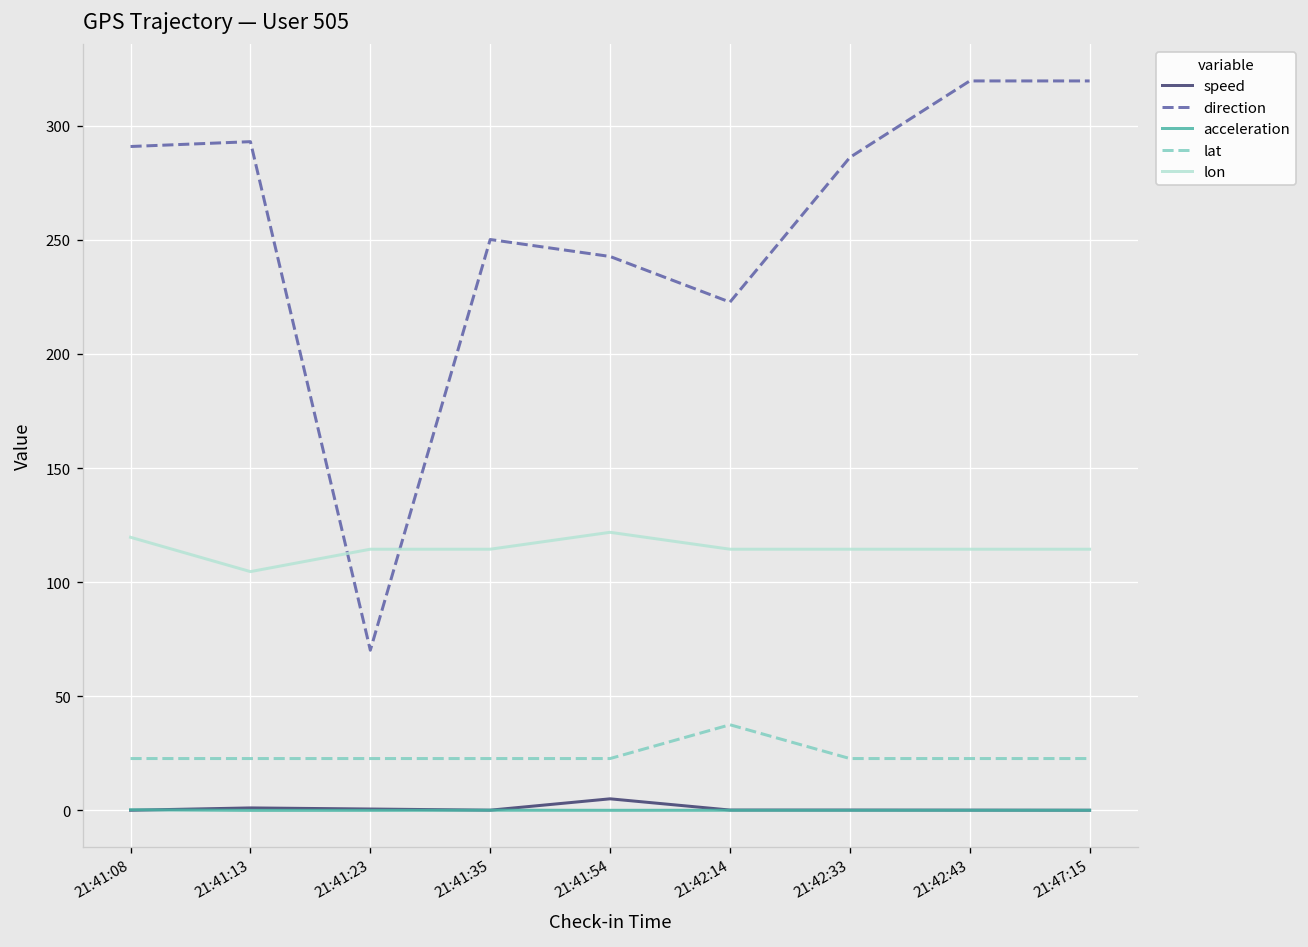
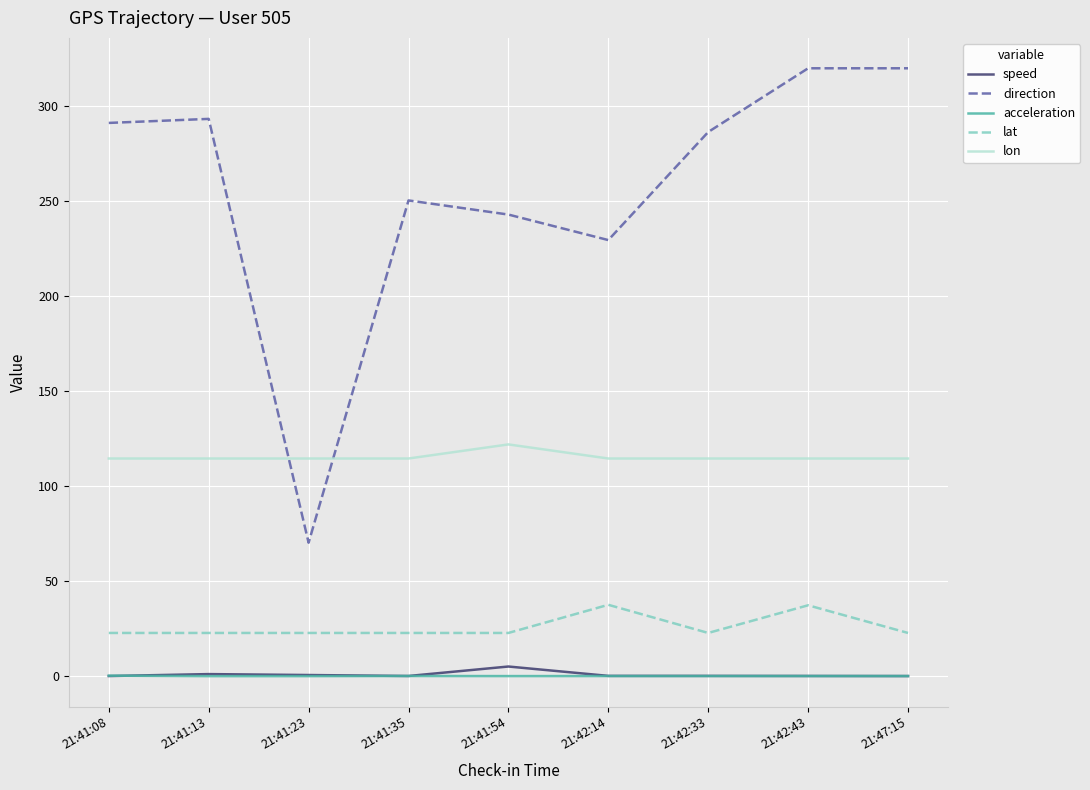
  {
    "speed": {
      "21:41:54": 5
    },
    "direction": {
      "21:41:08": 291,
      "21:41:13": 293,
      "21:41:23": 70,
      "21:41:35": 250,
      "21:41:54": 243,
-     "21:42:14": 223,
+     "21:42:14": 229,
      "21:42:33": 286,
      "21:42:43": 320,
      "21:47:15": 320
    },
    "acceleration": {
      "21:41:54": 0
    },
    "lat": {
      "21:41:08": 23,
      "21:41:13": 23,
      "21:41:23": 23,
      "21:41:35": 23,
      "21:41:54": 23,
      "21:42:14": 37,
      "21:42:33": 23,
-     "21:42:43": 23,
+     "21:42:43": 37,
      "21:47:15": 23
    },
    "lon": {
-     "21:41:08": 120,
-     "21:41:13": 105,
+     "21:41:08": 114,
+     "21:41:13": 114,
      "21:41:23": 114,
      "21:41:35": 114,
      "21:41:54": 122,
      "21:42:14": 114,
      "21:42:33": 114,
      "21:42:43": 114,
      "21:47:15": 114
    }
  }
